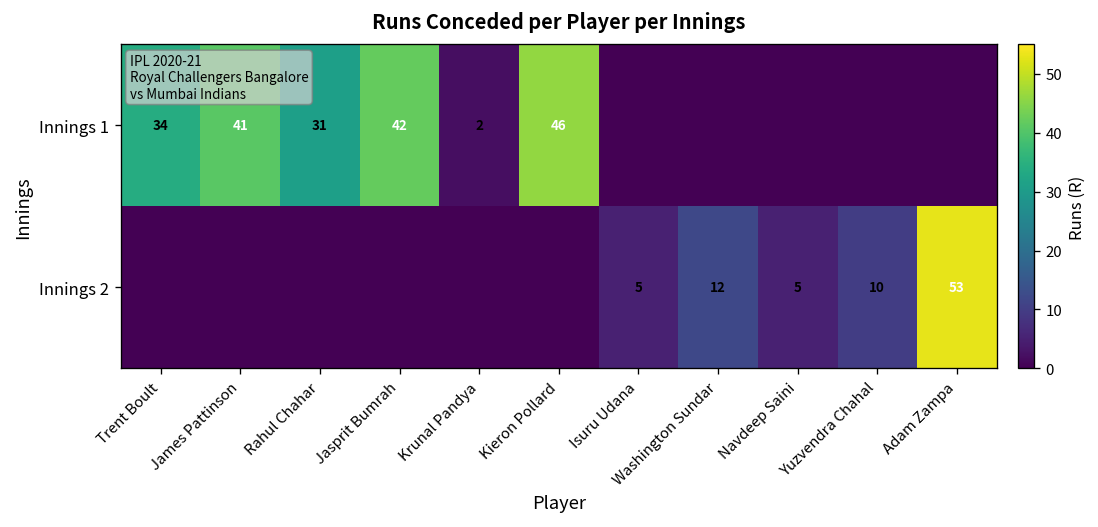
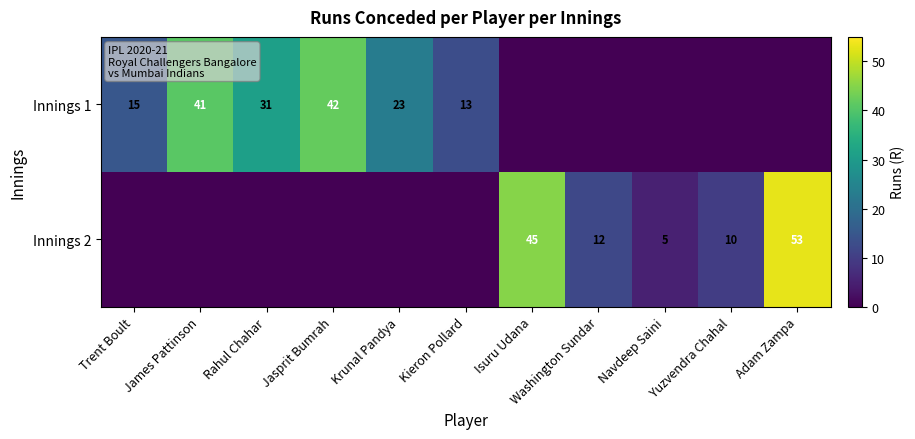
  {
    "Innings 1": {
-     "Trent Boult": 34,
+     "Trent Boult": 15,
      "James Pattinson": 41,
      "Rahul Chahar": 31,
      "Jasprit Bumrah": 42,
-     "Krunal Pandya": 2,
-     "Kieron Pollard": 46
+     "Krunal Pandya": 23,
+     "Kieron Pollard": 13
    },
    "Innings 2": {
-     "Isuru Udana": 5,
+     "Isuru Udana": 45,
      "Washington Sundar": 12,
      "Navdeep Saini": 5,
      "Yuzvendra Chahal": 10,
      "Adam Zampa": 53
    }
  }
